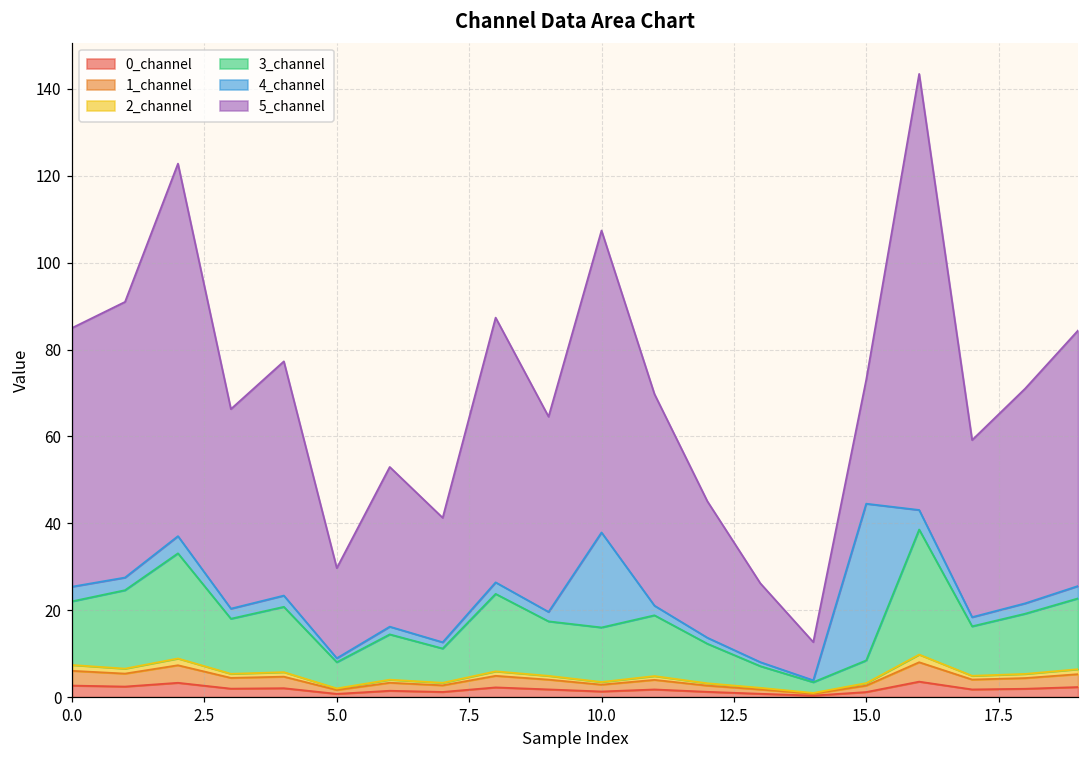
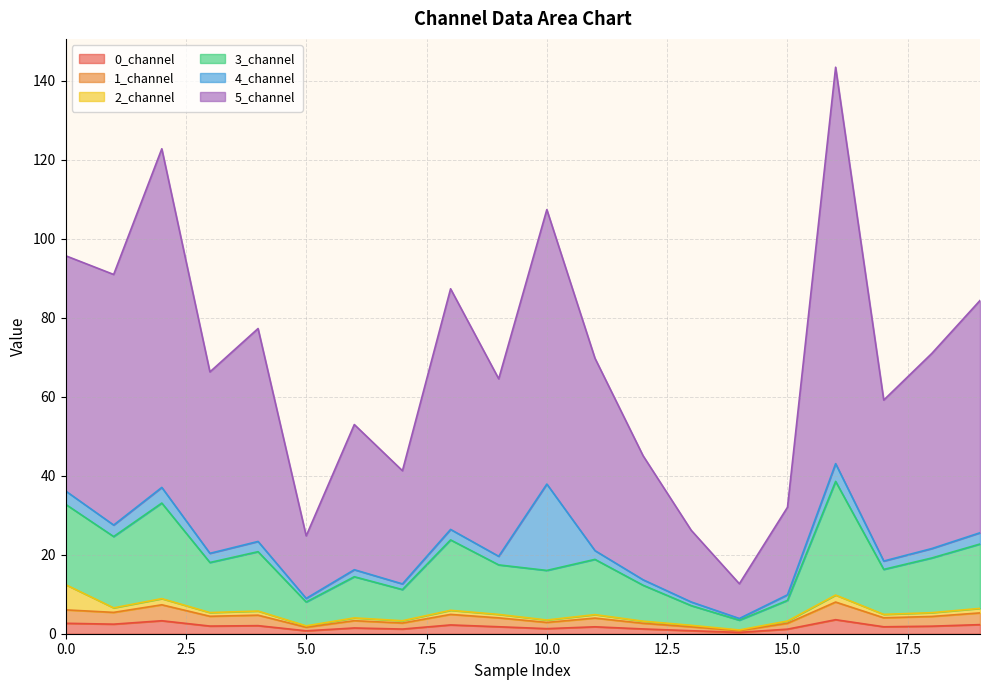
  {
    "2_channel": {
-     "0.0": 1
+     "0.0": 6
    },
    "3_channel": {
-     "0.0": 15,
+     "0.0": 20,
      "5.0": 6,
      "10.0": 13,
      "15.0": 5
    },
    "4_channel": {
      "0.0": 3,
      "5.0": 1,
      "10.0": 22,
-     "15.0": 36
+     "15.0": 1
    },
    "5_channel": {
      "0.0": 60,
-     "5.0": 21,
+     "5.0": 16,
      "10.0": 70,
-     "15.0": 29
+     "15.0": 22
    }
  }
